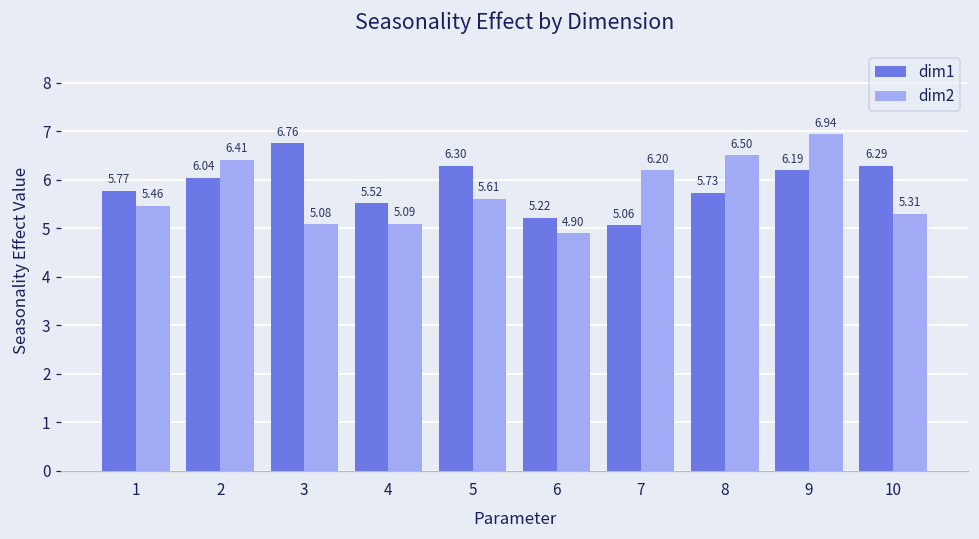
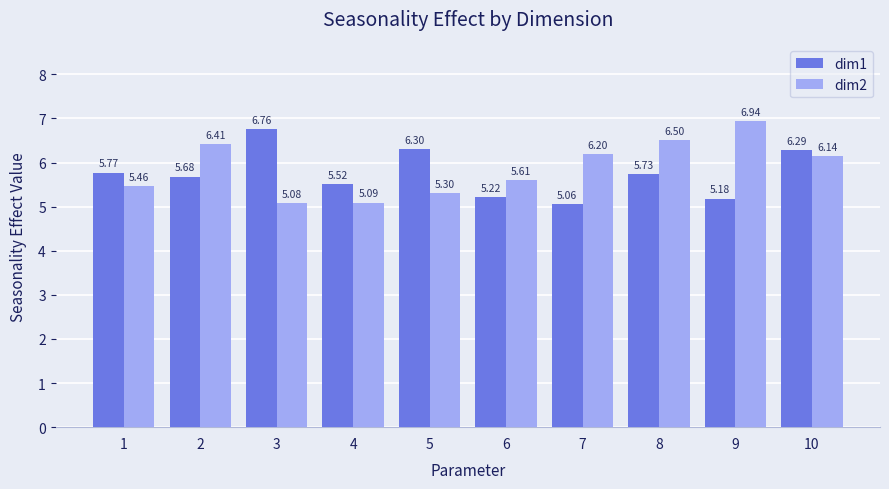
  {
    "dim1": {
      "1": 5.77,
-     "2": 6.04,
+     "2": 5.68,
      "3": 6.76,
      "4": 5.52,
      "5": 6.30,
      "6": 5.22,
      "7": 5.06,
      "8": 5.73,
-     "9": 6.19,
+     "9": 5.18,
      "10": 6.29
    },
    "dim2": {
      "1": 5.46,
      "2": 6.41,
      "3": 5.08,
      "4": 5.09,
-     "5": 5.61,
-     "6": 4.90,
+     "5": 5.30,
+     "6": 5.61,
      "7": 6.20,
      "8": 6.50,
      "9": 6.94,
-     "10": 5.31
+     "10": 6.14
    }
  }
